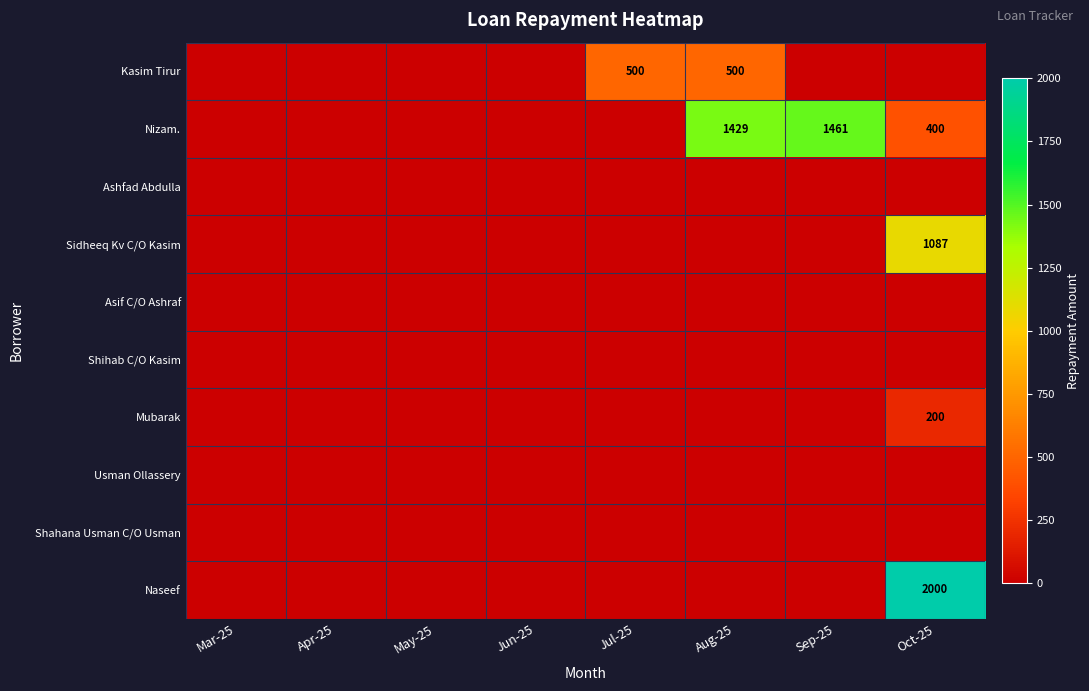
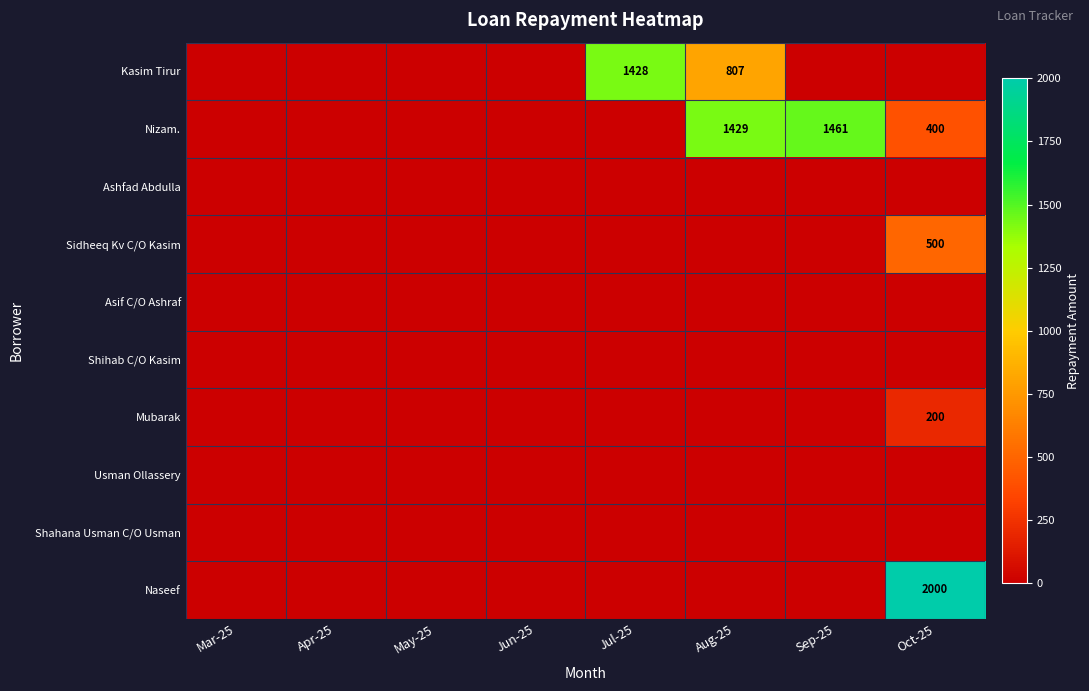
  {
    "Kasim Tirur": {
-     "Jul-25": 500,
-     "Aug-25": 500
+     "Jul-25": 1428,
+     "Aug-25": 807
    },
    "Nizam.": {
      "Aug-25": 1429,
      "Sep-25": 1461,
      "Oct-25": 400
    },
    "Sidheeq Kv C/O Kasim": {
-     "Oct-25": 1087
+     "Oct-25": 500
    },
    "Mubarak": {
      "Oct-25": 200
    },
    "Naseef": {
      "Oct-25": 2000
    }
  }
